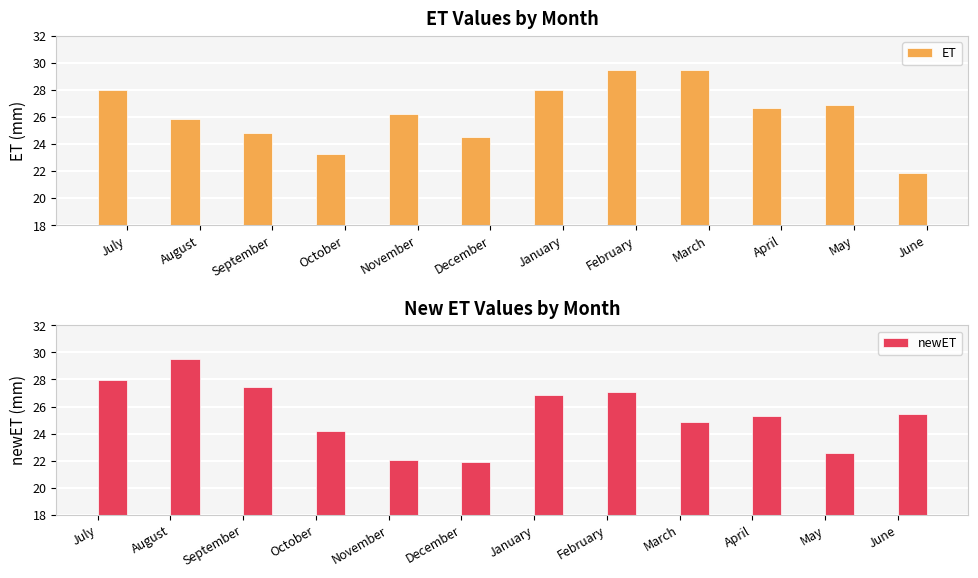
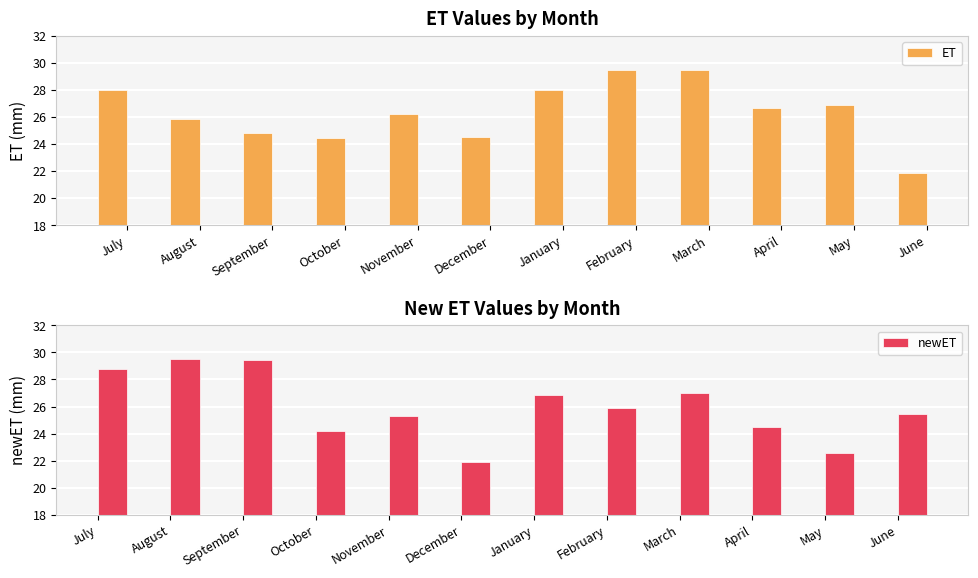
  {
    "ET Values by Month": {
      "July": 28.0,
      "August": 25.9,
      "September": 24.8,
-     "October": 23.3,
+     "October": 24.5,
      "November": 26.2,
      "December": 24.5,
      "January": 28.0,
      "February": 29.5,
      "March": 29.4,
      "April": 26.7,
      "May": 26.9,
      "June": 21.9
    },
    "New ET Values by Month": {
-     "July": 28.0,
+     "July": 28.8,
      "August": 29.5,
-     "September": 27.4,
+     "September": 29.4,
      "October": 24.2,
-     "November": 22.1,
+     "November": 25.3,
      "December": 21.9,
      "January": 26.9,
-     "February": 27.1,
-     "March": 24.8,
-     "April": 25.3,
+     "February": 25.9,
+     "March": 27.0,
+     "April": 24.5,
      "May": 22.5,
      "June": 25.4
    }
  }
